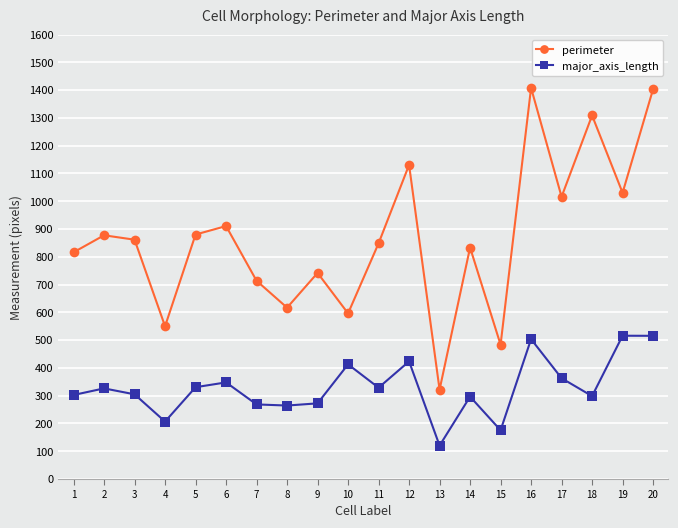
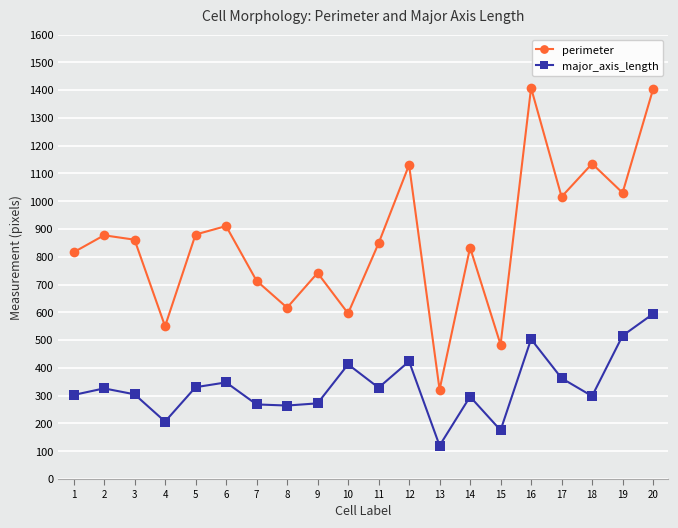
  {
    "perimeter": {
      "1": 820,
      "2": 880,
      "3": 860,
      "4": 550,
      "5": 880,
      "6": 910,
      "7": 710,
      "8": 620,
      "9": 740,
      "10": 600,
      "11": 850,
      "12": 1130,
      "13": 320,
      "14": 830,
      "15": 480,
      "16": 1410,
      "17": 1020,
-     "18": 1310,
+     "18": 1140,
      "19": 1030,
      "20": 1400
    },
    "major_axis_length": {
      "1": 300,
      "2": 330,
      "3": 300,
      "4": 210,
      "5": 330,
      "6": 350,
      "7": 270,
      "8": 260,
      "9": 270,
      "10": 410,
      "11": 330,
      "12": 420,
      "13": 120,
      "14": 300,
      "15": 180,
      "16": 500,
      "17": 360,
      "18": 300,
      "19": 520,
-     "20": 520
+     "20": 590
    }
  }
